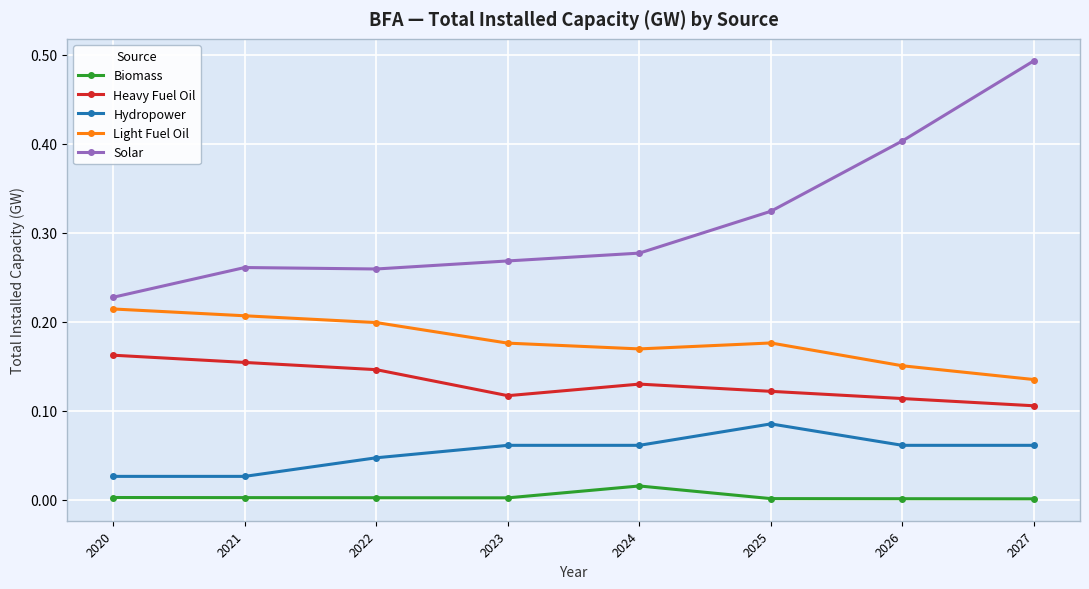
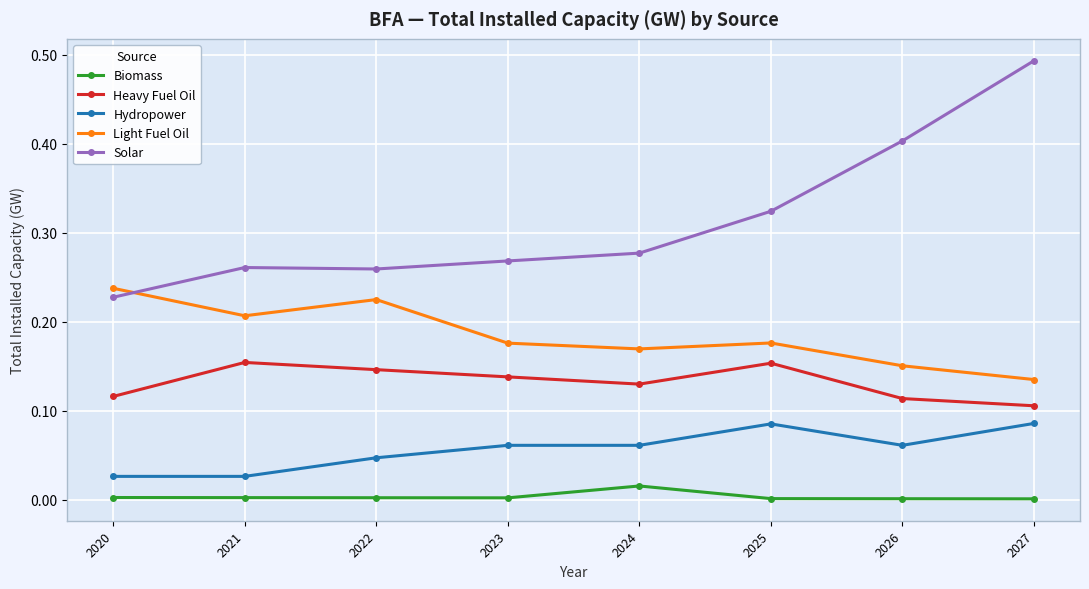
  {
    "Biomass": {
      "2020": 0.00,
      "2021": 0.00,
      "2022": 0.00,
      "2023": 0.00,
      "2024": 0.02,
      "2025": 0.00,
      "2026": 0.00,
      "2027": 0.00
    },
    "Heavy Fuel Oil": {
-     "2020": 0.16,
+     "2020": 0.12,
      "2021": 0.15,
      "2022": 0.15,
-     "2023": 0.12,
+     "2023": 0.14,
      "2024": 0.13,
-     "2025": 0.12,
+     "2025": 0.15,
      "2026": 0.11,
      "2027": 0.11
    },
    "Hydropower": {
      "2020": 0.03,
      "2021": 0.03,
      "2022": 0.05,
      "2023": 0.06,
      "2024": 0.06,
      "2025": 0.09,
      "2026": 0.06,
-     "2027": 0.06
+     "2027": 0.09
    },
    "Light Fuel Oil": {
-     "2020": 0.21,
+     "2020": 0.24,
      "2021": 0.21,
-     "2022": 0.20,
+     "2022": 0.22,
      "2023": 0.18,
      "2024": 0.17,
      "2025": 0.18,
      "2026": 0.15,
      "2027": 0.14
    },
    "Solar": {
      "2020": 0.23,
      "2021": 0.26,
      "2022": 0.26,
      "2023": 0.27,
      "2024": 0.28,
      "2025": 0.32,
      "2026": 0.40,
      "2027": 0.49
    }
  }
